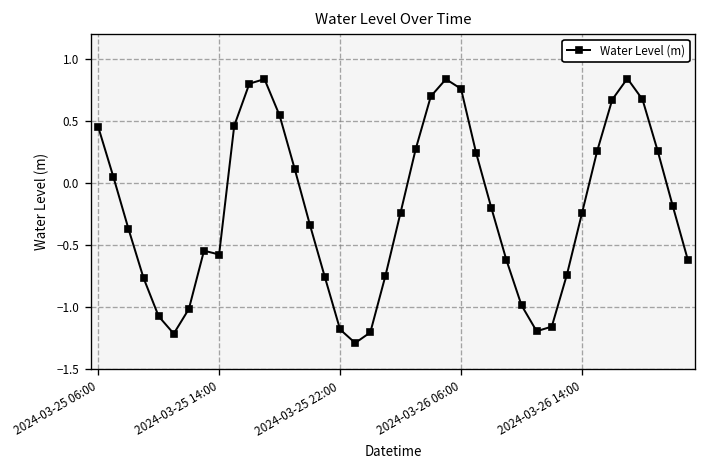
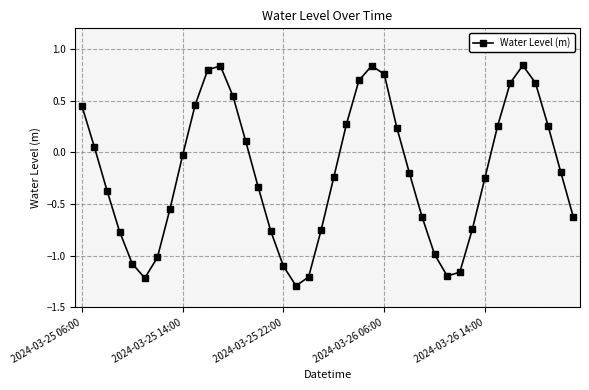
  {
    "2024-03-25 06:00": 0.45,
-   "2024-03-25 14:00": -0.58,
-   "2024-03-25 22:00": -1.18,
+   "2024-03-25 14:00": -0.03,
+   "2024-03-25 22:00": -1.10,
    "2024-03-26 06:00": 0.76,
    "2024-03-26 14:00": -0.24
  }
